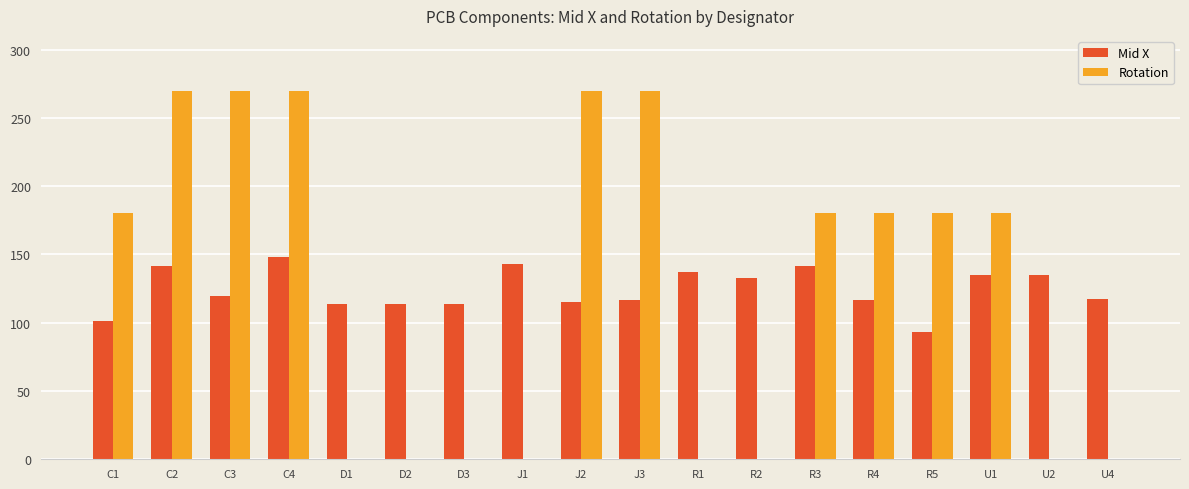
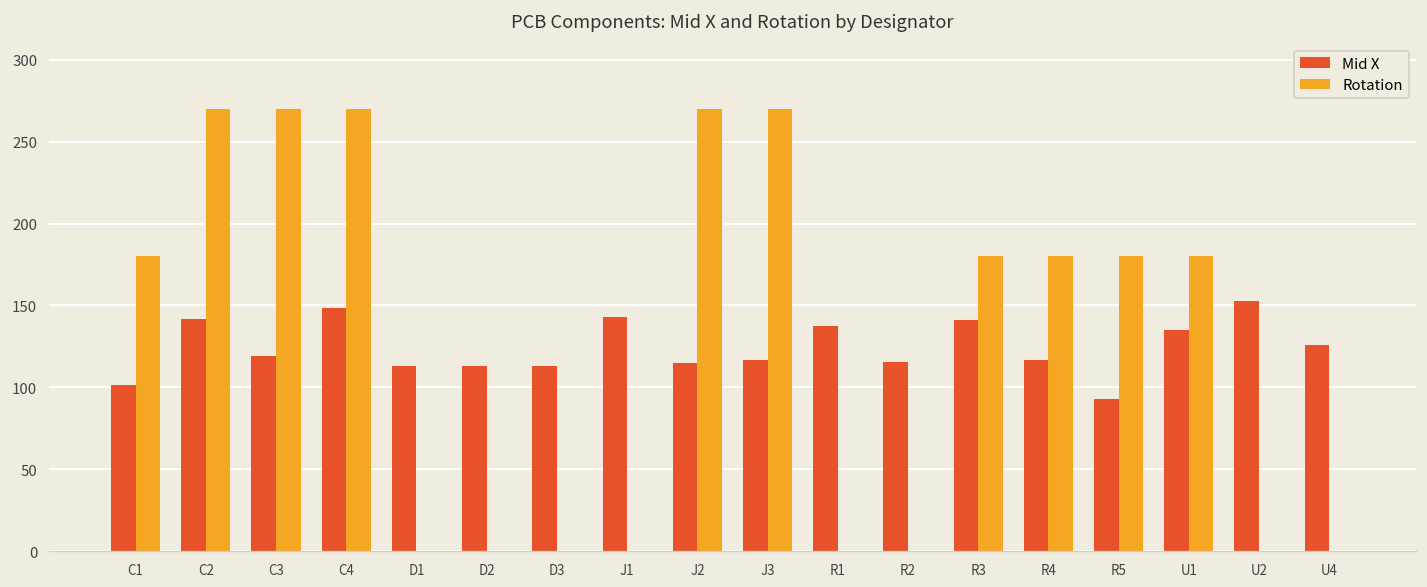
  {
    "Mid X": {
      "C1": 101,
      "C2": 142,
      "C3": 119,
      "C4": 148,
      "D1": 113,
      "D2": 113,
      "D3": 113,
      "J1": 143,
      "J2": 115,
      "J3": 117,
      "R1": 137,
-     "R2": 133,
+     "R2": 116,
      "R3": 141,
      "R4": 117,
      "R5": 93,
      "U1": 135,
-     "U2": 135,
-     "U4": 117
+     "U2": 153,
+     "U4": 126
    },
    "Rotation": {
      "C1": 180,
      "C2": 270,
      "C3": 270,
      "C4": 270,
      "D1": 0,
      "D2": 0,
      "D3": 0,
      "J1": 0,
      "J2": 270,
      "J3": 270,
      "R1": 0,
      "R2": 0,
      "R3": 180,
      "R4": 180,
      "R5": 180,
      "U1": 180,
      "U2": 0,
      "U4": 0
    }
  }
